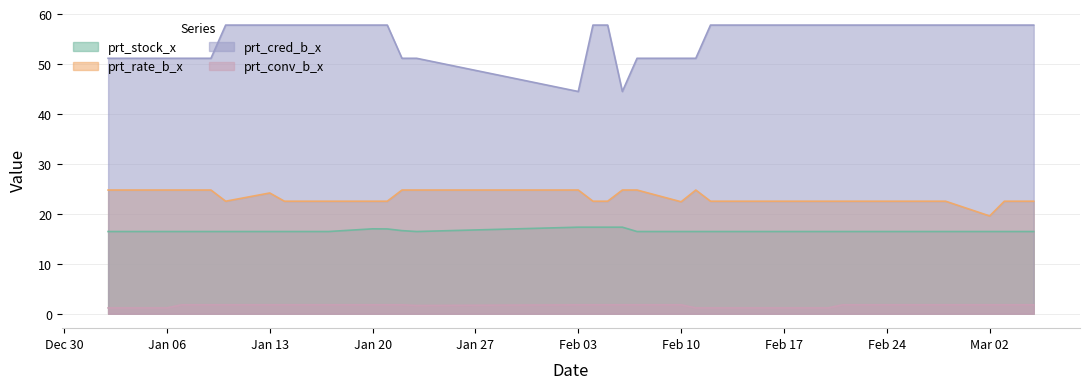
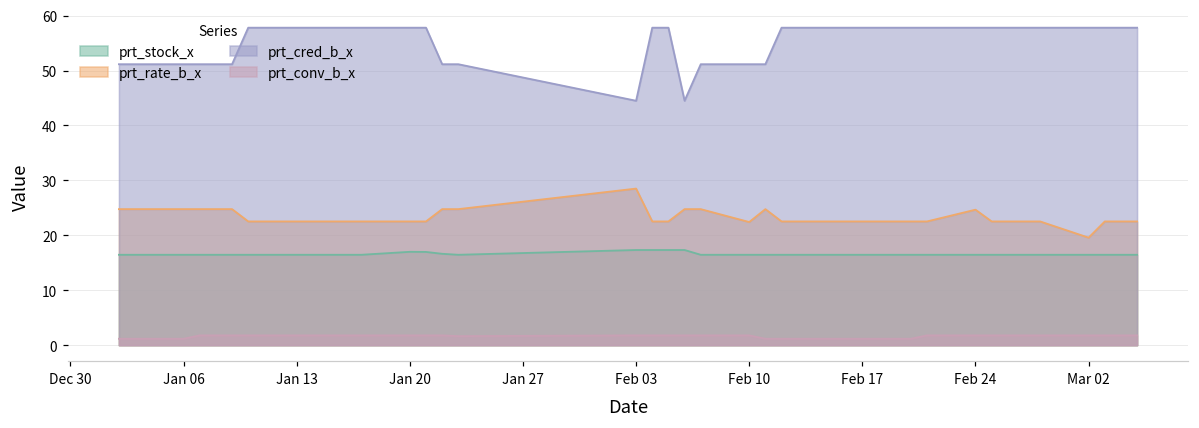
  {
    "prt_rate_b_x": {
      "Jan 06": 25,
-     "Jan 13": 24,
+     "Jan 13": 23,
      "Jan 20": 23,
-     "Feb 03": 25,
+     "Feb 03": 29,
      "Feb 10": 22,
      "Feb 17": 23,
-     "Feb 24": 23,
+     "Feb 24": 25,
      "Mar 02": 20
    }
  }
